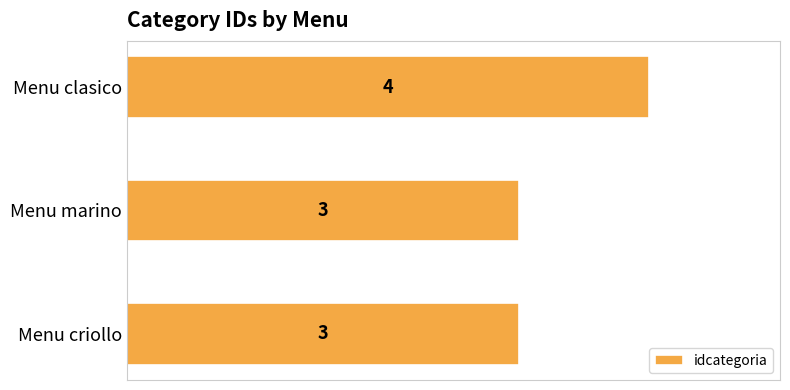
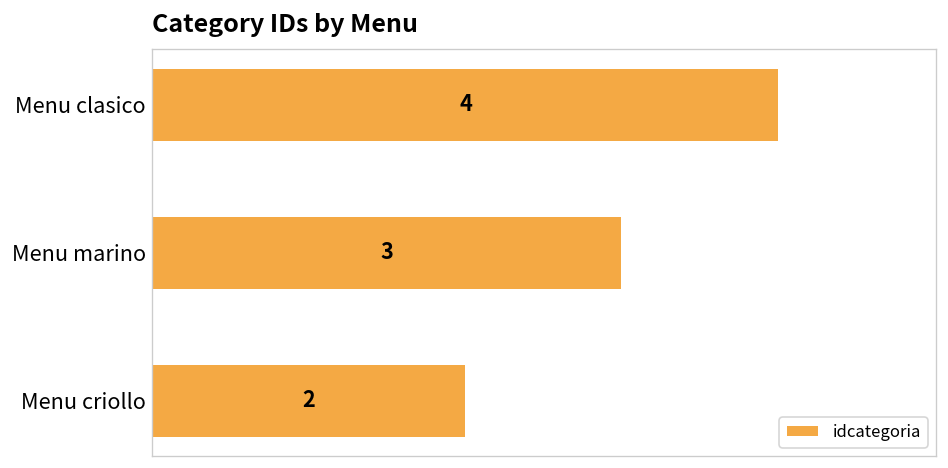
  {
    "Menu clasico": 4,
    "Menu marino": 3,
-   "Menu criollo": 3
+   "Menu criollo": 2
  }
